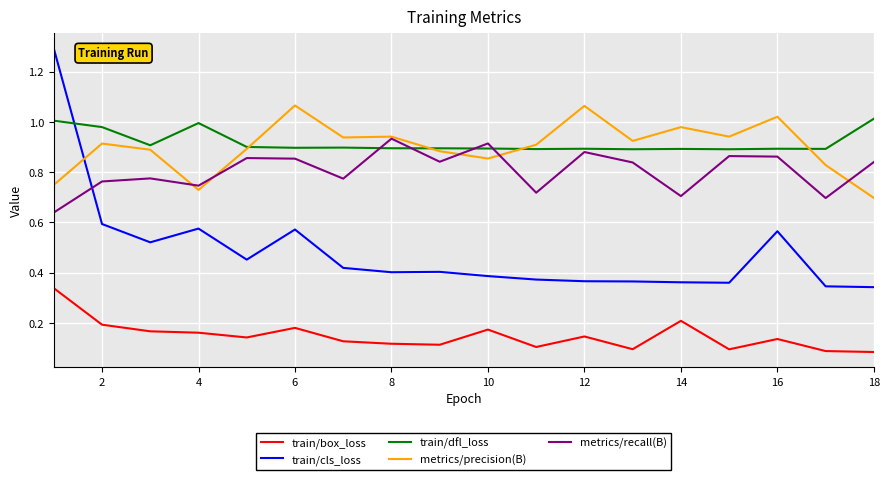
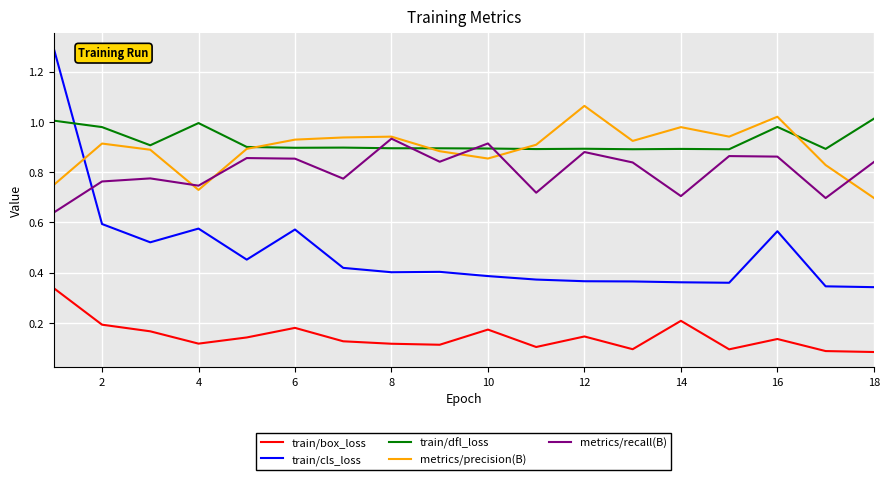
  {
    "train/box_loss": {
      "2": 0.19,
-     "4": 0.16,
+     "4": 0.12,
      "6": 0.18,
      "8": 0.12,
      "10": 0.17,
      "12": 0.15,
      "14": 0.21,
      "16": 0.14,
      "18": 0.08
    },
    "train/cls_loss": {
      "2": 0.59,
      "4": 0.58,
      "6": 0.57,
      "8": 0.40,
      "10": 0.39,
      "12": 0.37,
      "14": 0.36,
      "16": 0.56,
      "18": 0.34
    },
    "train/dfl_loss": {
      "2": 0.98,
      "4": 0.99,
      "6": 0.90,
      "8": 0.89,
      "10": 0.89,
      "12": 0.89,
      "14": 0.89,
-     "16": 0.89,
+     "16": 0.98,
      "18": 1.01
    },
    "metrics/precision(B)": {
      "2": 0.91,
      "4": 0.73,
-     "6": 1.06,
+     "6": 0.93,
      "10": 0.85,
      "12": 1.06,
      "14": 0.98,
      "16": 1.02,
      "18": 0.70
    },
    "metrics/recall(B)": {
      "2": 0.76,
      "4": 0.75,
      "6": 0.85,
      "10": 0.91,
      "12": 0.88,
      "14": 0.70,
      "16": 0.86,
      "18": 0.84
    }
  }
